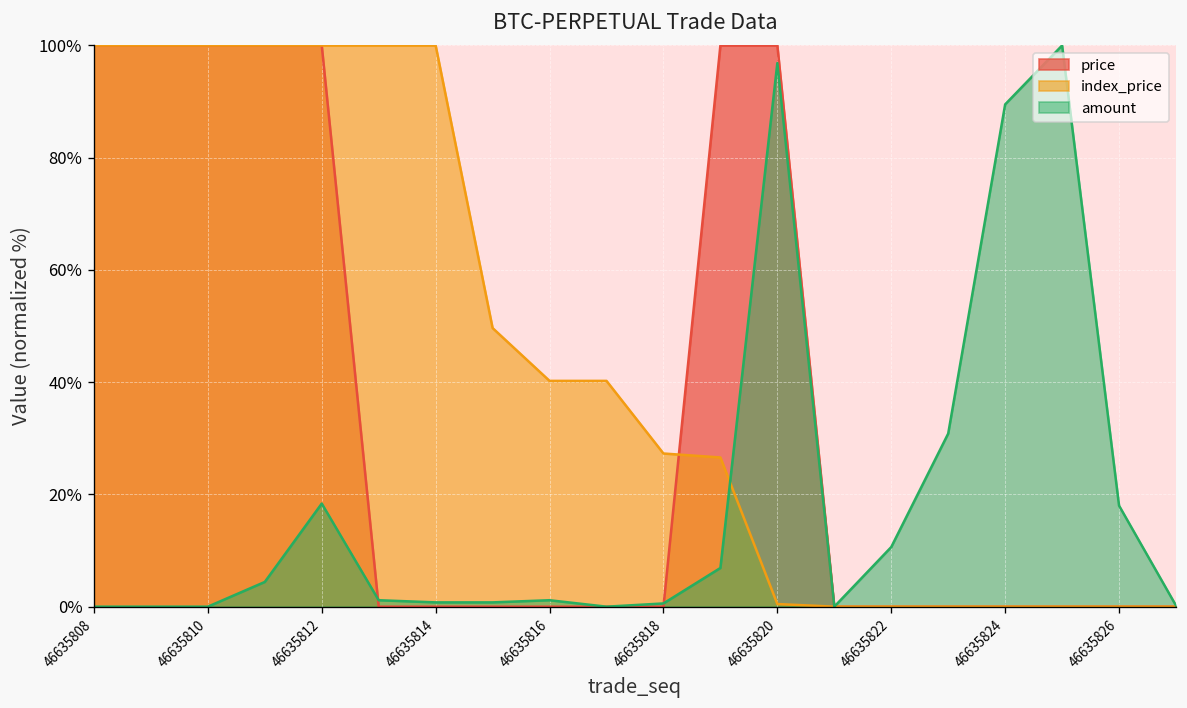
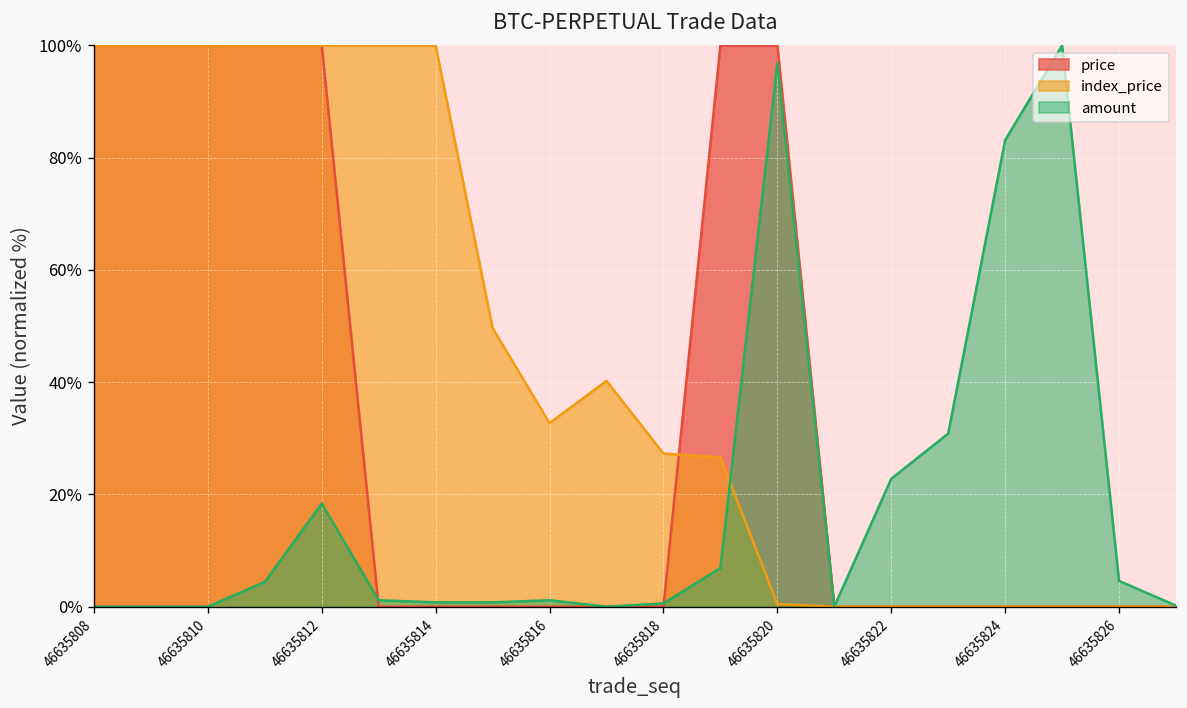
  {
    "price": {
      "46635814": "0%",
      "46635816": "0%",
      "46635818": "0%",
      "46635820": "100%"
    },
    "index_price": {
      "46635814": "100%",
-     "46635816": "40%",
+     "46635816": "33%",
      "46635818": "27%",
      "46635820": "0%"
    },
    "amount": {
      "46635808": "0%",
      "46635810": "0%",
      "46635812": "18%",
      "46635814": "1%",
      "46635816": "1%",
      "46635818": "1%",
      "46635820": "97%",
-     "46635822": "11%",
-     "46635824": "89%",
-     "46635826": "18%"
+     "46635822": "23%",
+     "46635824": "83%",
+     "46635826": "5%"
    }
  }
